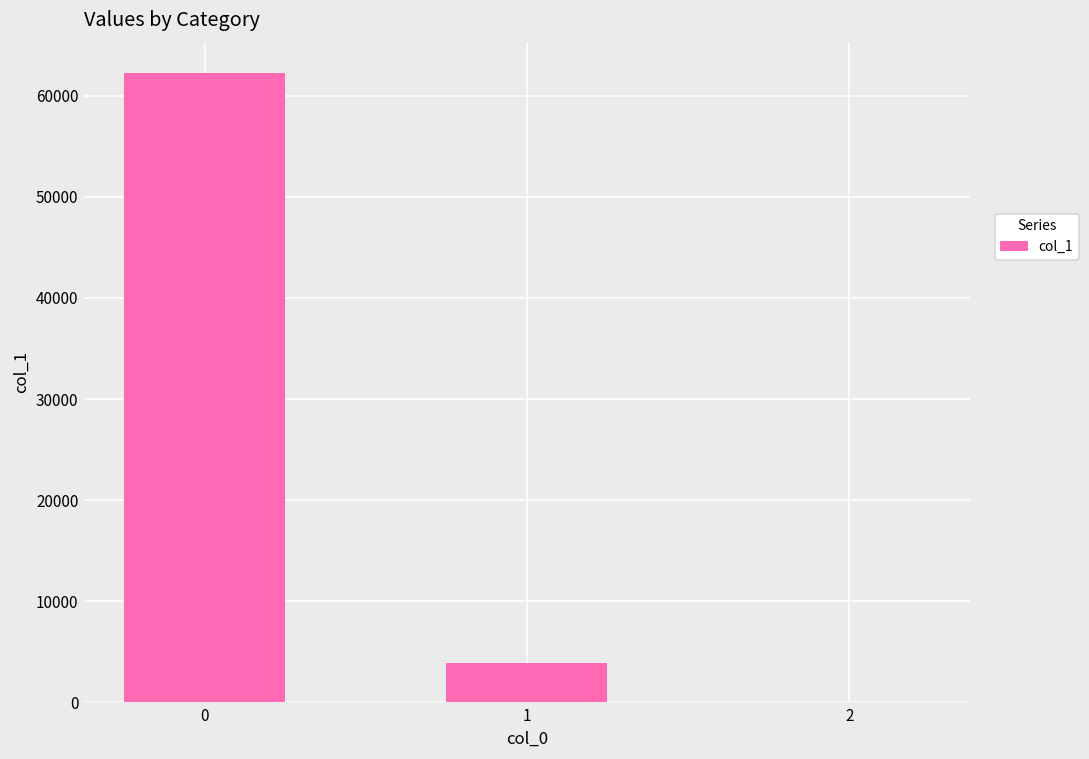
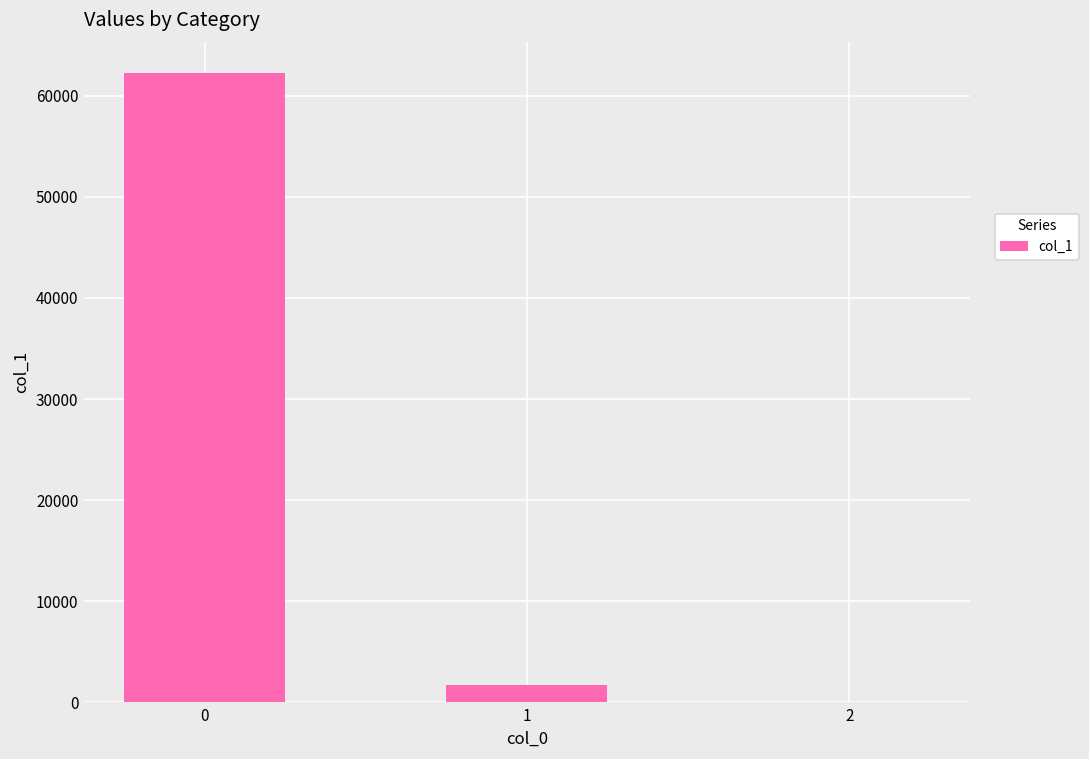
  {
    "0": 62000,
-   "1": 4000
+   "1": 2000
  }
